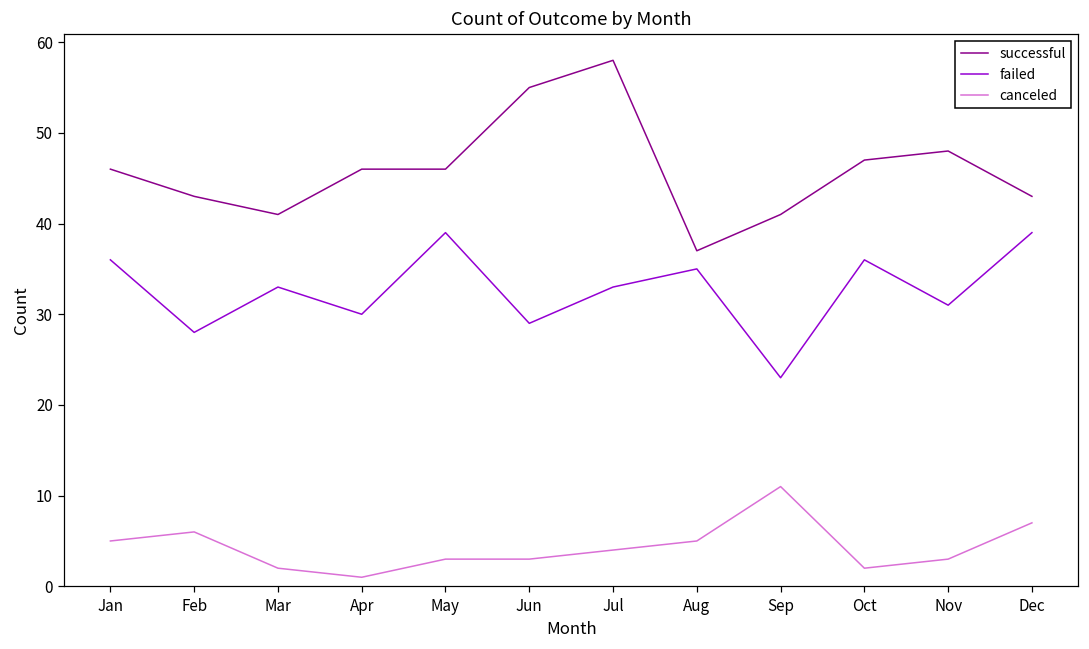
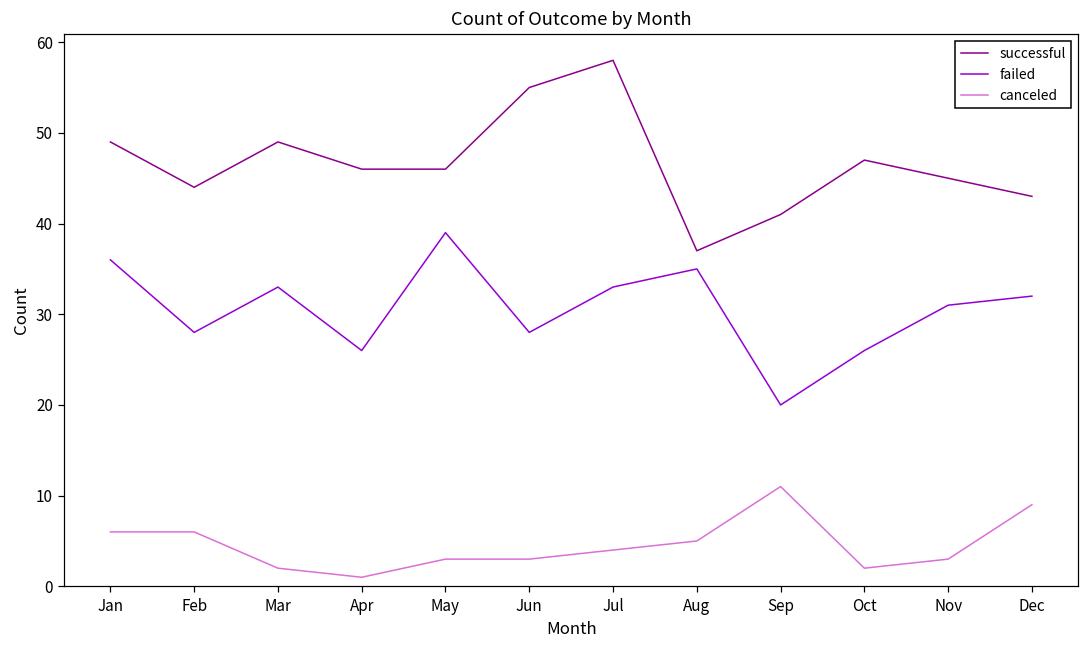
  {
    "successful": {
-     "Jan": 46,
-     "Feb": 43,
-     "Mar": 41,
+     "Jan": 49,
+     "Feb": 44,
+     "Mar": 49,
      "Apr": 46,
      "May": 46,
      "Jun": 55,
      "Jul": 58,
      "Aug": 37,
      "Sep": 41,
      "Oct": 47,
-     "Nov": 48,
+     "Nov": 45,
      "Dec": 43
    },
    "failed": {
      "Jan": 36,
      "Feb": 28,
      "Mar": 33,
-     "Apr": 30,
+     "Apr": 26,
      "May": 39,
-     "Jun": 29,
+     "Jun": 28,
      "Jul": 33,
      "Aug": 35,
-     "Sep": 23,
-     "Oct": 36,
+     "Sep": 20,
+     "Oct": 26,
      "Nov": 31,
-     "Dec": 39
+     "Dec": 32
    },
    "canceled": {
-     "Jan": 5,
+     "Jan": 6,
      "Feb": 6,
      "Mar": 2,
      "Apr": 1,
      "May": 3,
      "Jun": 3,
      "Jul": 4,
      "Aug": 5,
      "Sep": 11,
      "Oct": 2,
      "Nov": 3,
-     "Dec": 7
+     "Dec": 9
    }
  }
